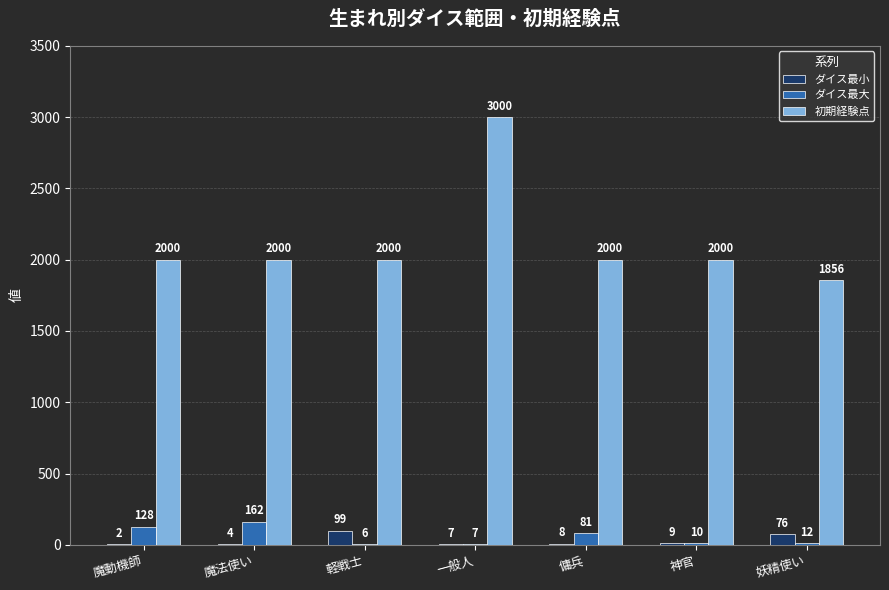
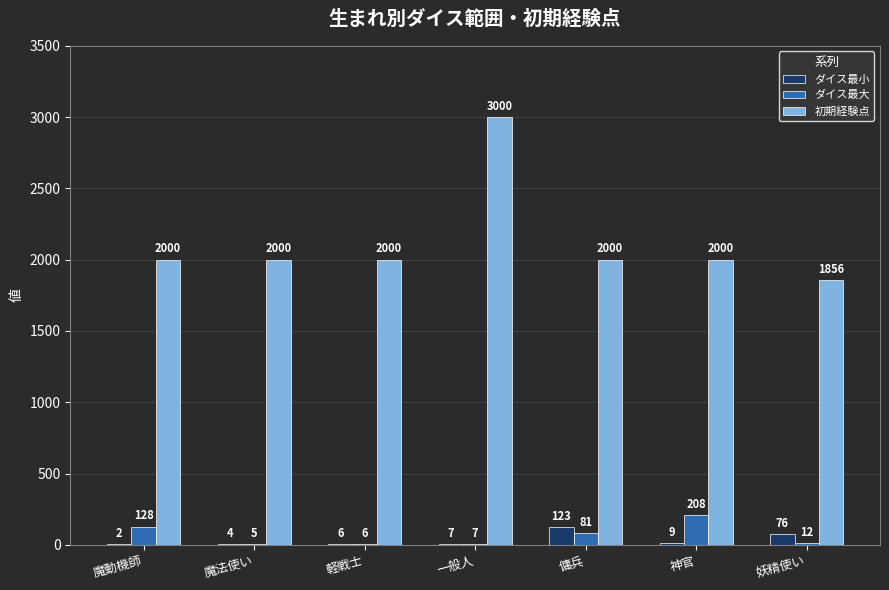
  {
    "ダイス最小": {
      "魔動機師": 2,
      "魔法使い": 4,
-     "軽戦士": 99,
+     "軽戦士": 6,
      "一般人": 7,
-     "傭兵": 8,
+     "傭兵": 123,
      "神官": 9,
      "妖精使い": 76
    },
    "ダイス最大": {
      "魔動機師": 128,
-     "魔法使い": 162,
+     "魔法使い": 5,
      "軽戦士": 6,
      "一般人": 7,
      "傭兵": 81,
-     "神官": 10,
+     "神官": 208,
      "妖精使い": 12
    },
    "初期経験点": {
      "魔動機師": 2000,
      "魔法使い": 2000,
      "軽戦士": 2000,
      "一般人": 3000,
      "傭兵": 2000,
      "神官": 2000,
      "妖精使い": 1856
    }
  }
